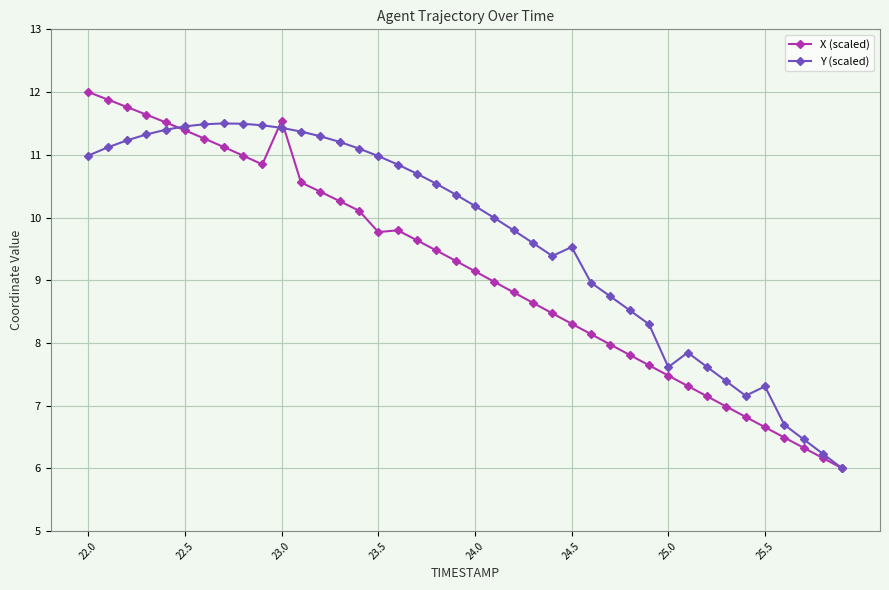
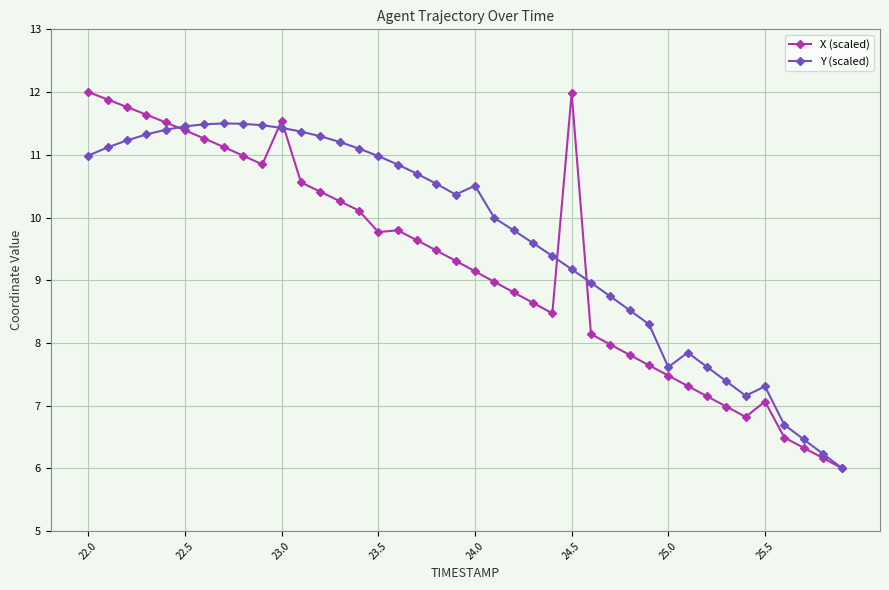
  {
    "X (scaled)": {
      "22.0": 12.0,
      "22.5": 11.4,
      "23.0": 11.5,
      "23.5": 9.8,
      "24.0": 9.1,
-     "24.5": 8.3,
+     "24.5": 12.0,
      "25.0": 7.5,
-     "25.5": 6.7
+     "25.5": 7.1
    },
    "Y (scaled)": {
      "22.0": 11.0,
      "22.5": 11.5,
      "23.0": 11.4,
      "23.5": 11.0,
-     "24.0": 10.2,
-     "24.5": 9.5,
+     "24.0": 10.5,
+     "24.5": 9.2,
      "25.0": 7.6,
      "25.5": 7.3
    }
  }
